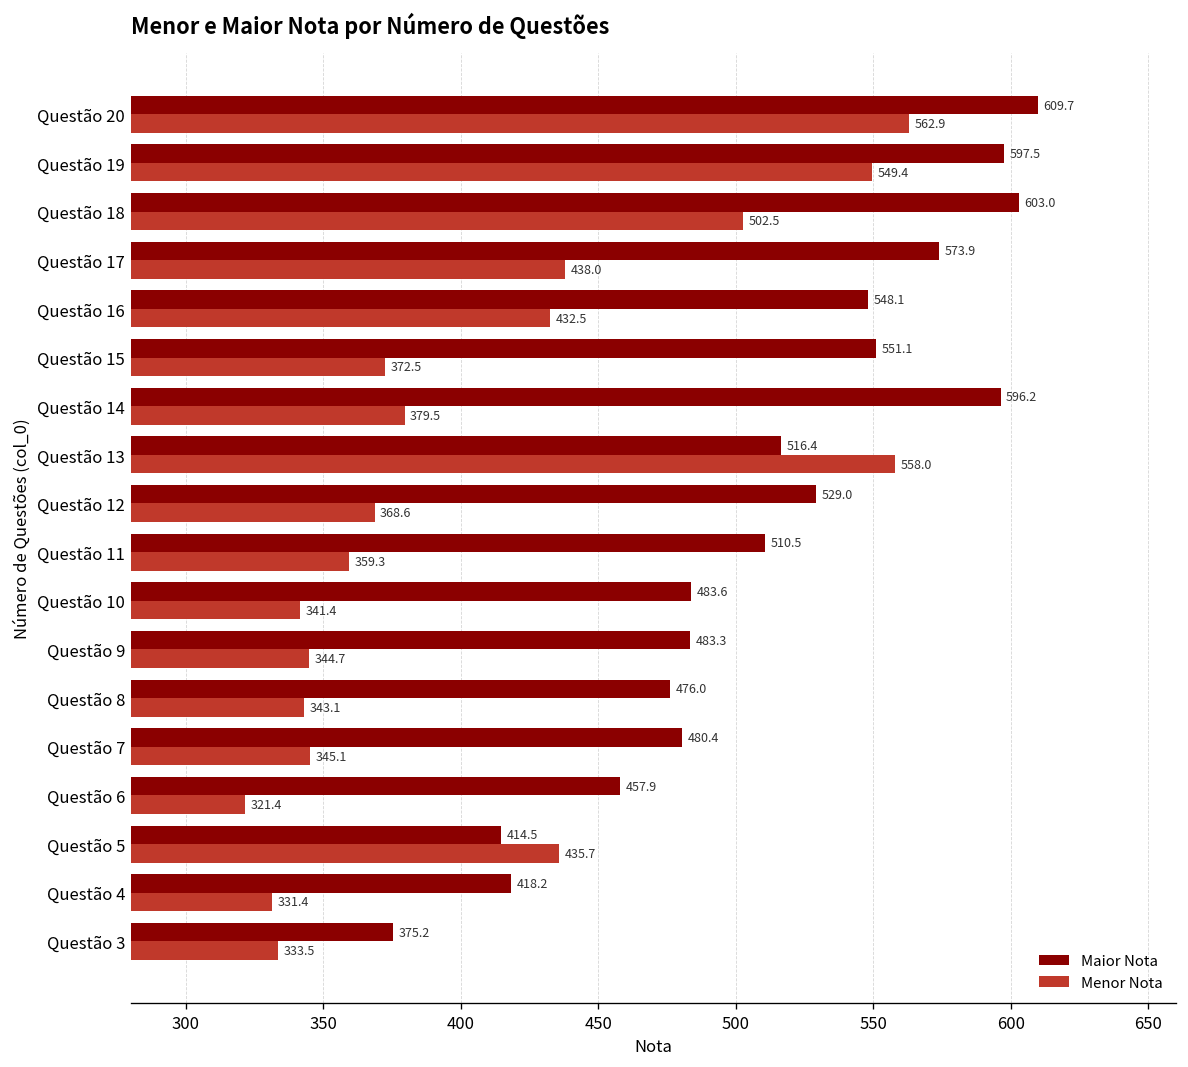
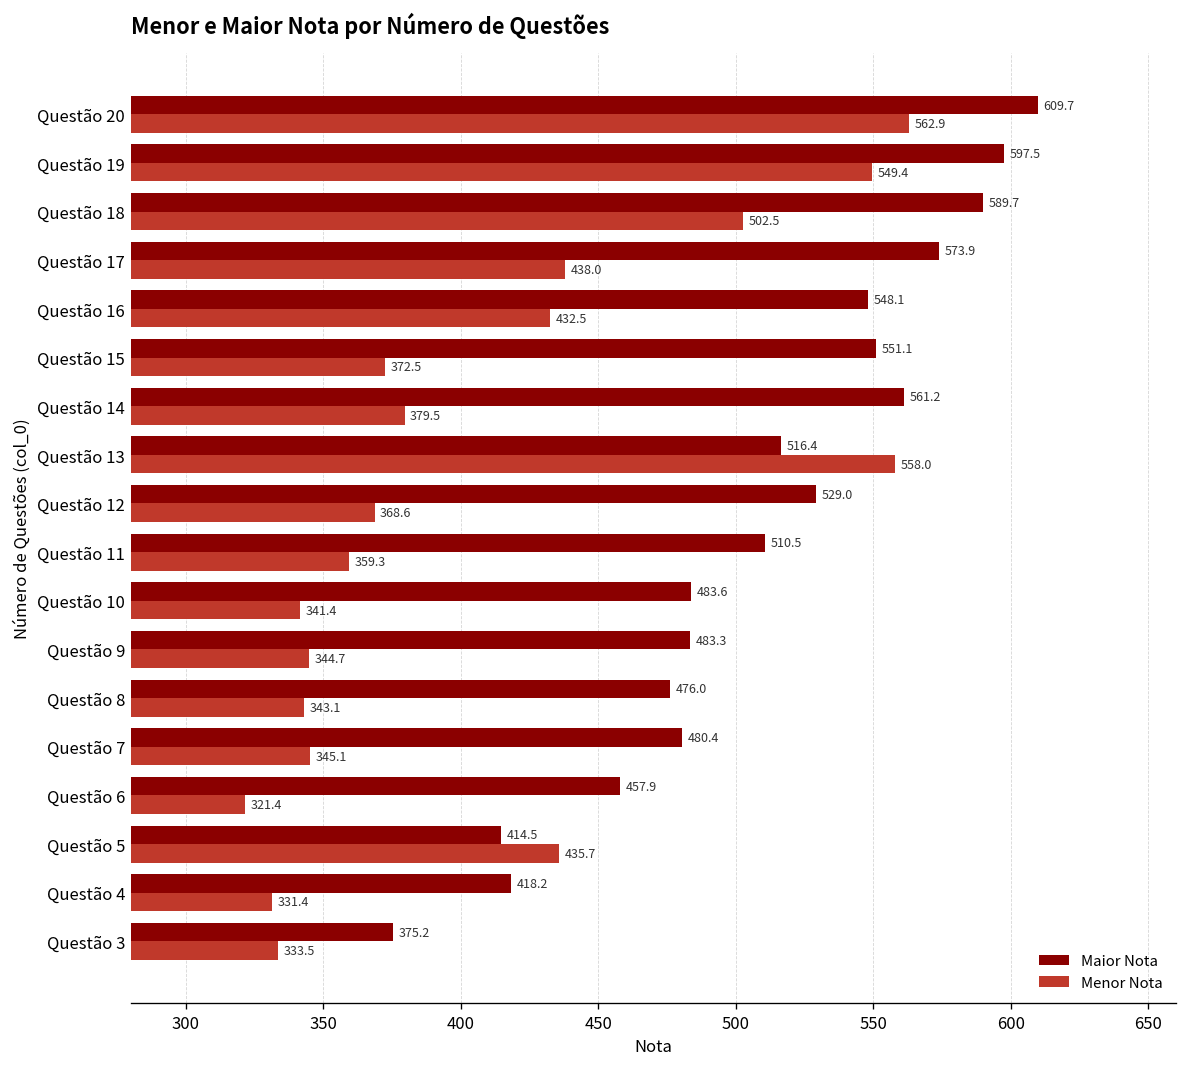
  {
    "Maior Nota": {
      "Questão 20": 609.7,
      "Questão 19": 597.5,
-     "Questão 18": 603.0,
+     "Questão 18": 589.7,
      "Questão 17": 573.9,
      "Questão 16": 548.1,
      "Questão 15": 551.1,
-     "Questão 14": 596.2,
+     "Questão 14": 561.2,
      "Questão 13": 516.4,
      "Questão 12": 529.0,
      "Questão 11": 510.5,
      "Questão 10": 483.6,
      "Questão 9": 483.3,
      "Questão 8": 476.0,
      "Questão 7": 480.4,
      "Questão 6": 457.9,
      "Questão 5": 414.5,
      "Questão 4": 418.2,
      "Questão 3": 375.2
    },
    "Menor Nota": {
      "Questão 20": 562.9,
      "Questão 19": 549.4,
      "Questão 18": 502.5,
      "Questão 17": 438.0,
      "Questão 16": 432.5,
      "Questão 15": 372.5,
      "Questão 14": 379.5,
      "Questão 13": 558.0,
      "Questão 12": 368.6,
      "Questão 11": 359.3,
      "Questão 10": 341.4,
      "Questão 9": 344.7,
      "Questão 8": 343.1,
      "Questão 7": 345.1,
      "Questão 6": 321.4,
      "Questão 5": 435.7,
      "Questão 4": 331.4,
      "Questão 3": 333.5
    }
  }
